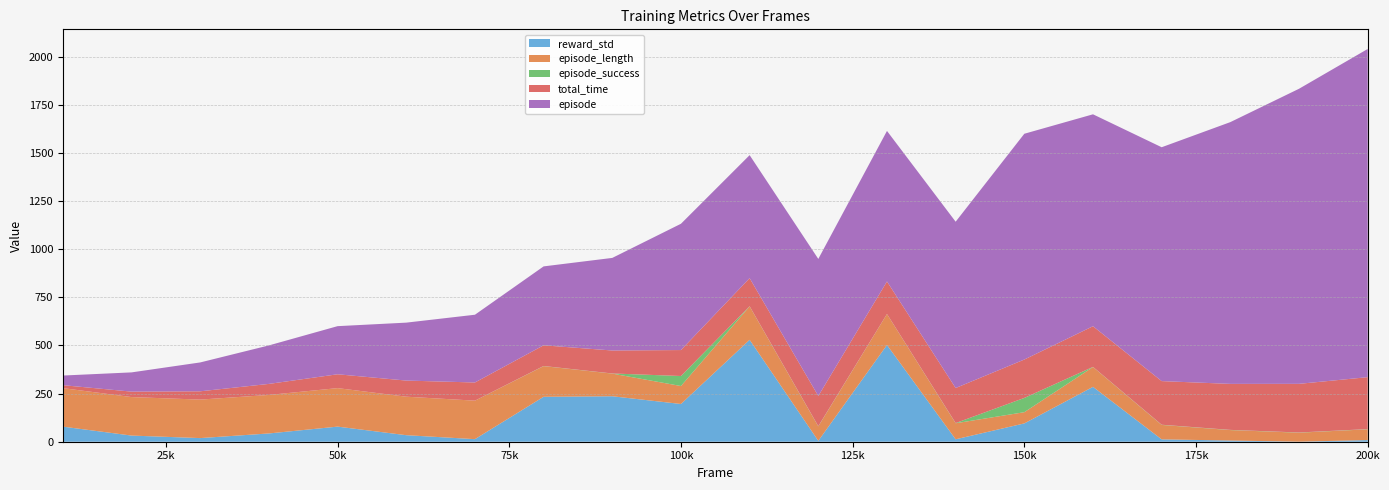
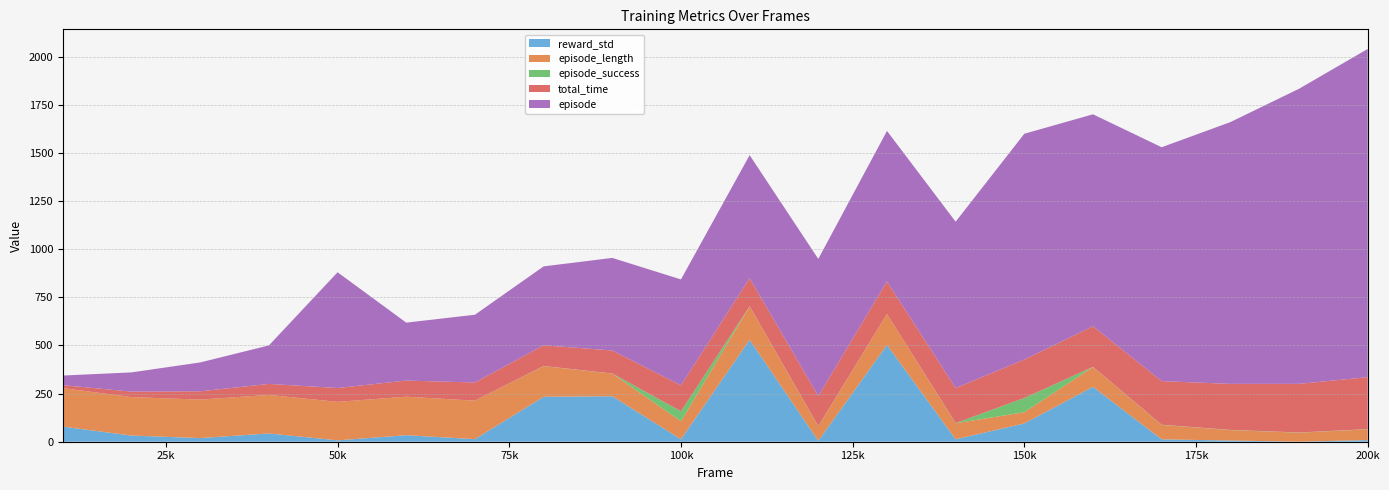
  {
    "reward_std": {
-     "50k": 80,
-     "100k": 200,
+     "50k": 10,
+     "100k": 10,
      "150k": 100
    },
    "episode_success": {
      "100k": 50,
      "150k": 70
    },
    "episode": {
-     "50k": 250,
-     "100k": 660,
+     "50k": 600,
+     "100k": 550,
      "150k": 1170,
      "200k": 1710
    }
  }
